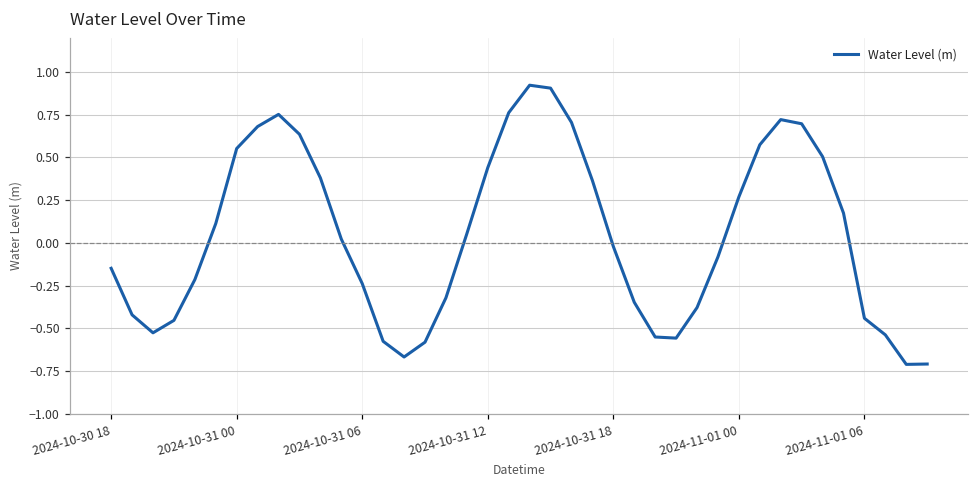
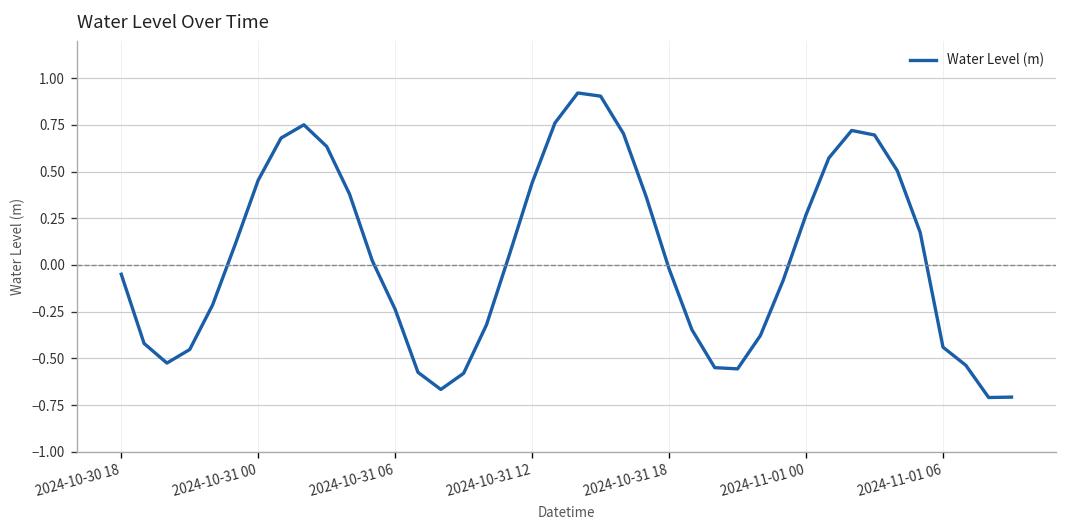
  {
-   "2024-10-30 18": -0.15,
-   "2024-10-31 00": 0.55,
+   "2024-10-30 18": -0.05,
+   "2024-10-31 00": 0.45,
    "2024-10-31 06": -0.24,
    "2024-10-31 12": 0.44,
    "2024-10-31 18": -0.02,
    "2024-11-01 00": 0.27,
    "2024-11-01 06": -0.44
  }
